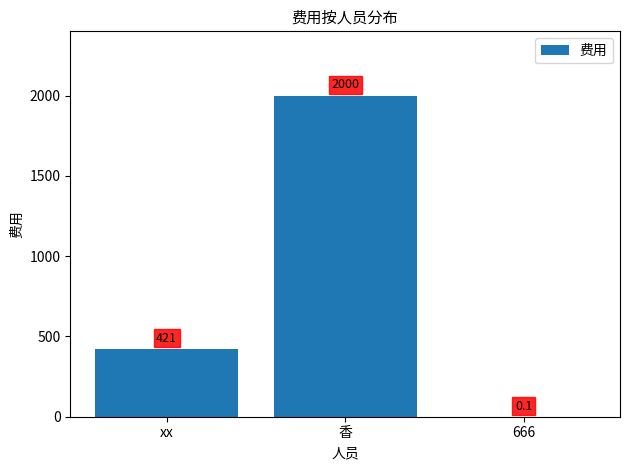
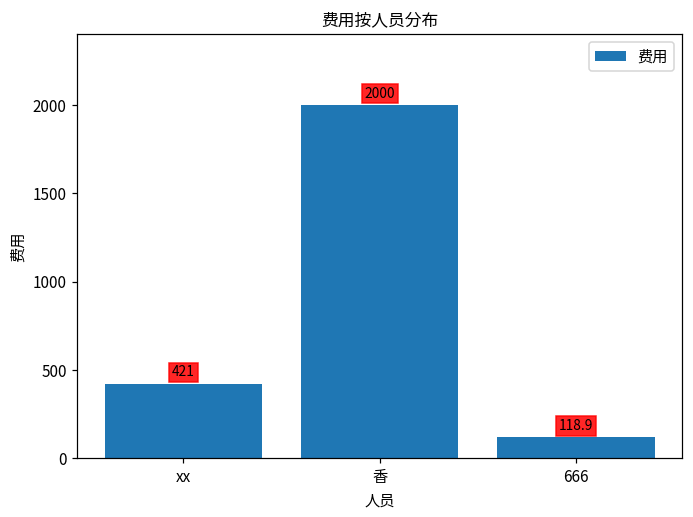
  {
-   "666": 0.1
+   "666": 118.9
  }
